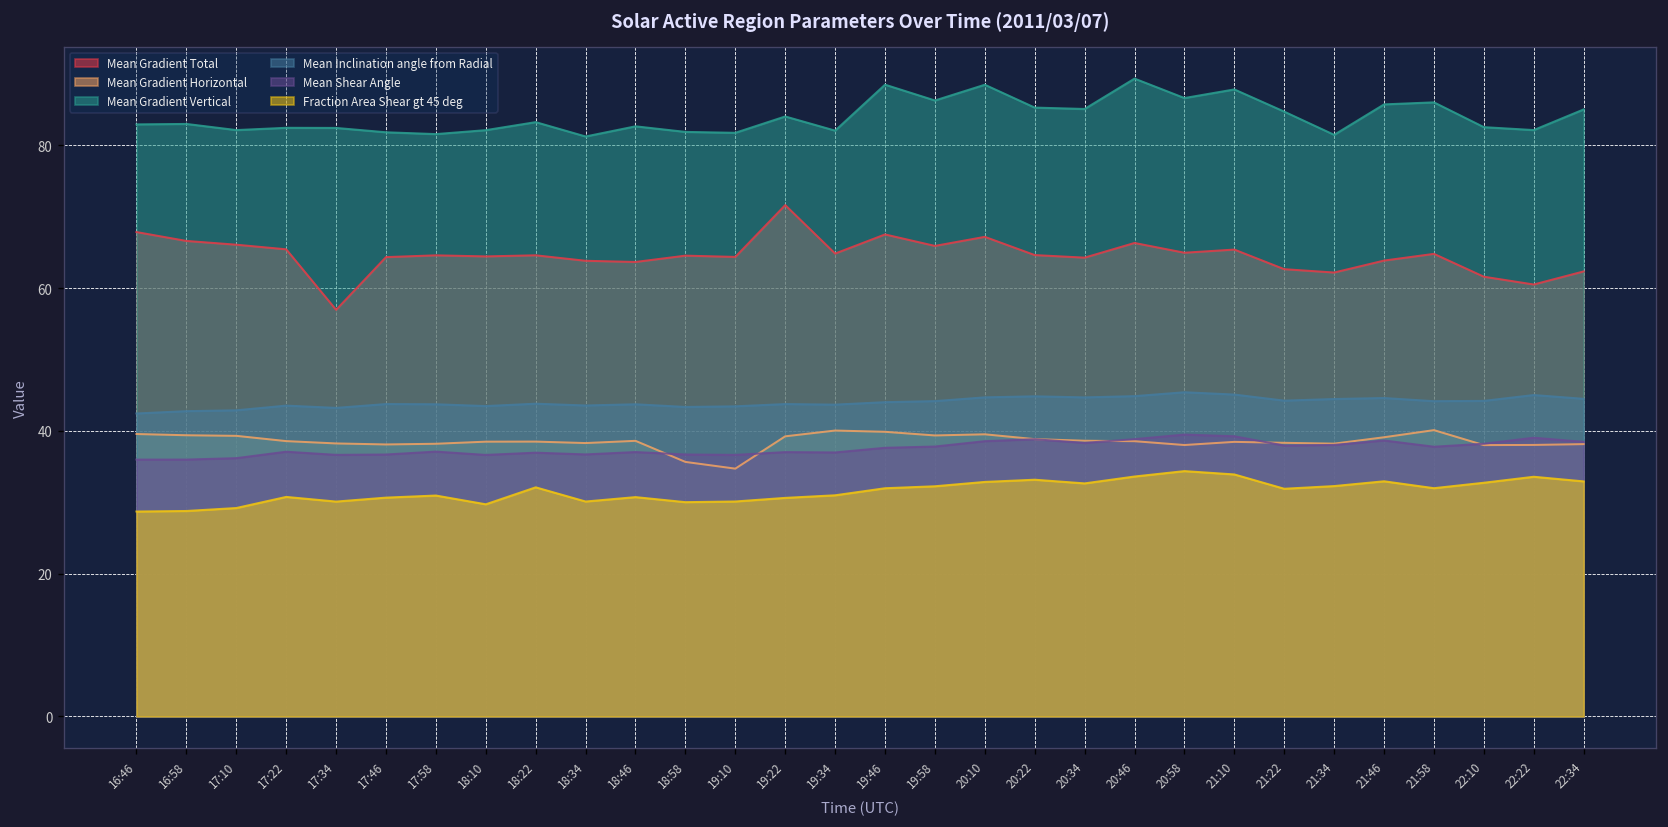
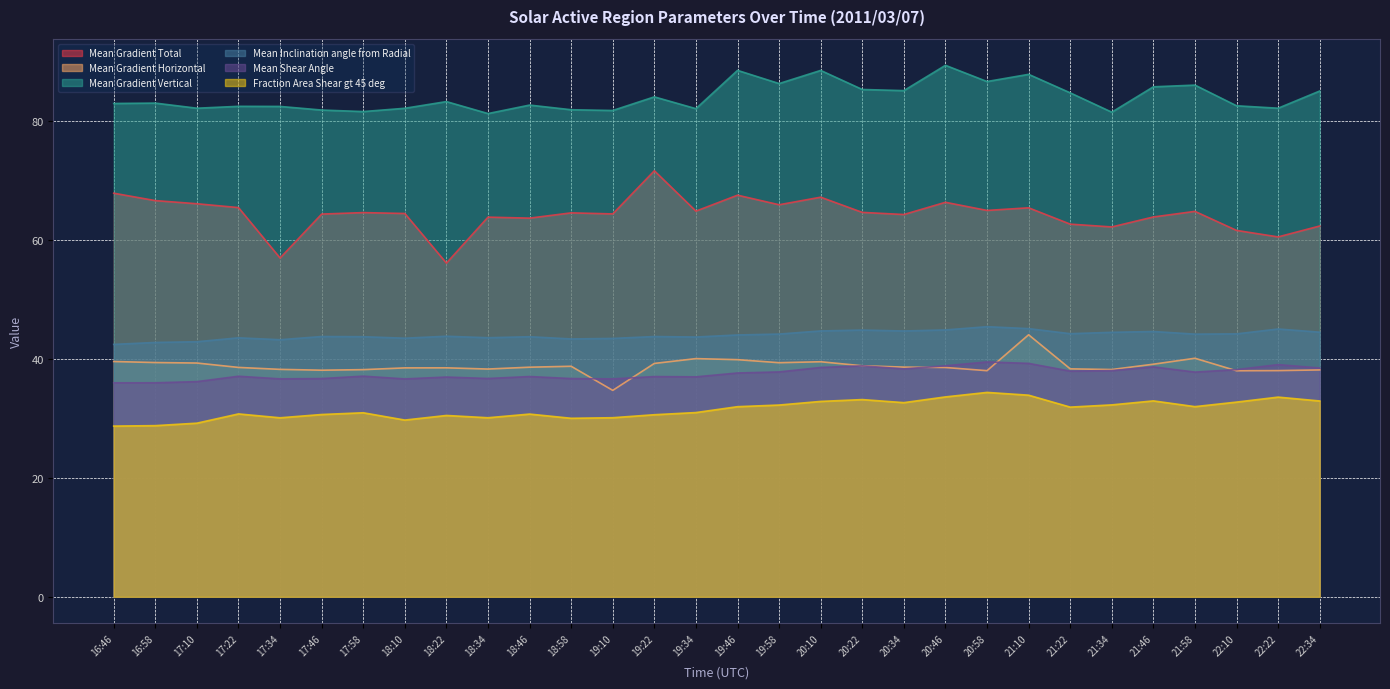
  {
    "Mean Gradient Total": {
      "16:46": 68,
      "16:58": 67,
      "17:10": 66,
      "17:22": 65,
      "17:34": 57,
      "17:46": 64,
      "17:58": 65,
      "18:10": 64,
-     "18:22": 65,
+     "18:22": 56,
      "18:34": 64,
      "18:46": 64,
      "18:58": 65,
      "19:10": 64,
      "19:22": 72,
      "19:34": 65,
      "19:46": 68,
      "19:58": 66,
      "20:10": 67,
      "20:22": 65,
      "20:34": 64,
      "20:46": 66,
      "20:58": 65,
      "21:10": 65,
      "21:22": 63,
      "21:34": 62,
      "21:46": 64,
      "21:58": 65,
      "22:10": 62,
      "22:22": 61,
      "22:34": 62
    },
    "Mean Gradient Horizontal": {
      "16:46": 40,
      "16:58": 39,
      "17:10": 39,
      "17:22": 39,
      "17:34": 38,
      "17:46": 38,
      "17:58": 38,
      "18:10": 38,
      "18:22": 39,
      "18:34": 38,
      "18:46": 39,
-     "18:58": 36,
+     "18:58": 39,
      "19:10": 35,
      "19:22": 39,
      "19:34": 40,
      "19:46": 40,
      "19:58": 39,
      "20:10": 40,
      "20:58": 38,
-     "21:10": 38,
+     "21:10": 44,
      "21:46": 39,
      "21:58": 40,
      "22:22": 38
    },
    "Fraction Area Shear gt 45 deg": {
      "16:46": 29,
      "16:58": 29,
      "17:10": 29,
      "17:22": 31,
      "17:34": 30,
      "17:46": 31,
      "17:58": 31,
      "18:10": 30,
-     "18:22": 32,
+     "18:22": 30,
      "18:34": 30,
      "18:46": 31,
      "18:58": 30,
      "19:10": 30,
      "19:22": 31,
      "19:34": 31,
      "19:46": 32,
      "19:58": 32,
      "20:10": 33,
      "20:22": 33,
      "20:34": 33,
      "20:46": 34,
      "20:58": 34,
      "21:10": 34,
      "21:22": 32,
      "21:34": 32,
      "21:46": 33,
      "21:58": 32,
      "22:10": 33,
      "22:22": 34,
      "22:34": 33
    }
  }
